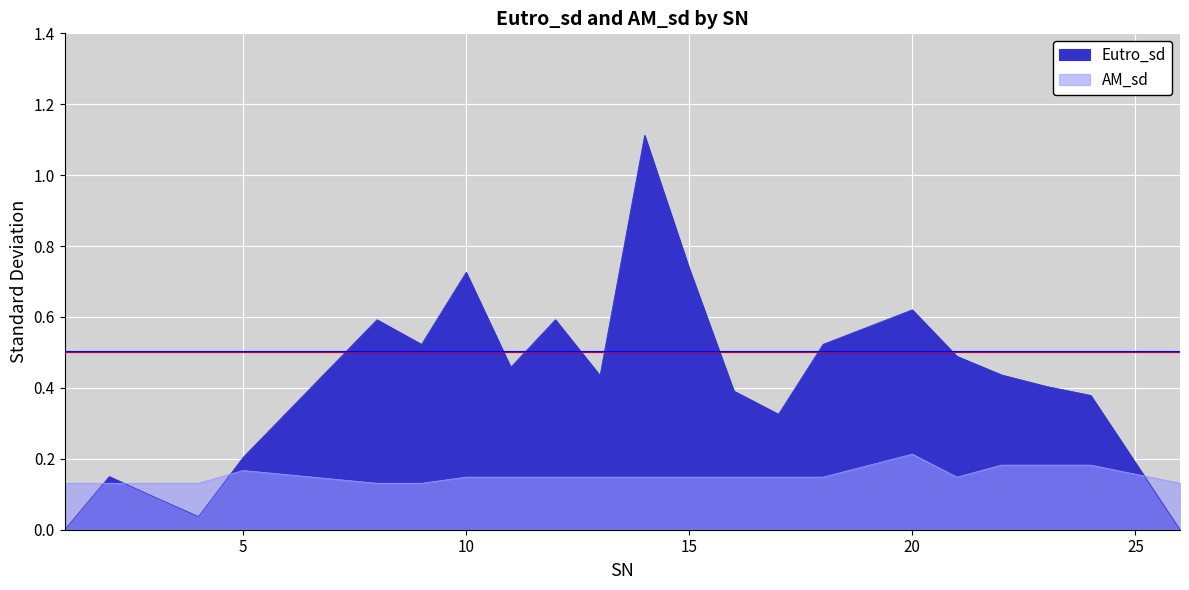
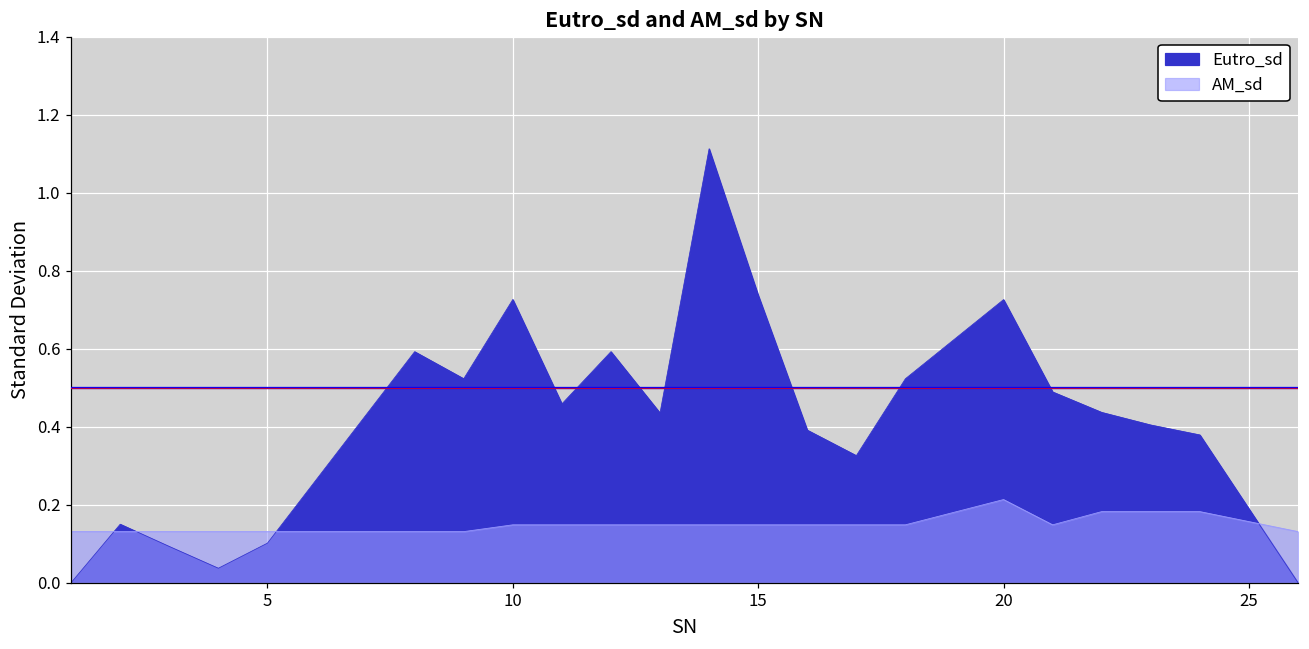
  {
    "Eutro_sd": {
-     "5": 0.20,
+     "5": 0.10,
      "10": 0.73,
      "15": 0.74,
-     "20": 0.62
+     "20": 0.73
    },
    "AM_sd": {
-     "5": 0.17,
+     "5": 0.13,
      "10": 0.15,
      "15": 0.15,
      "20": 0.21
    }
  }
